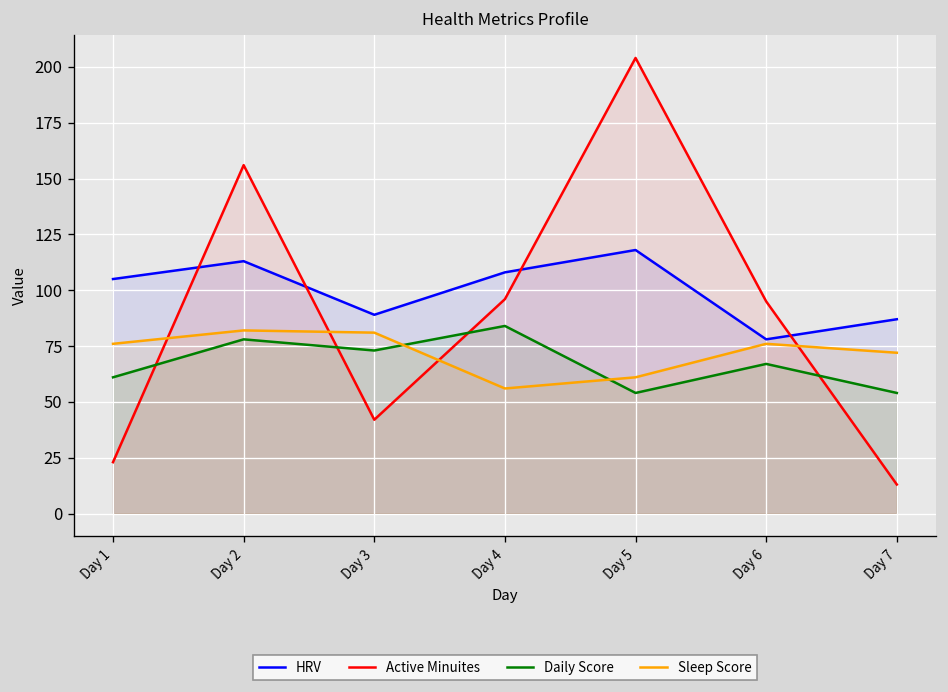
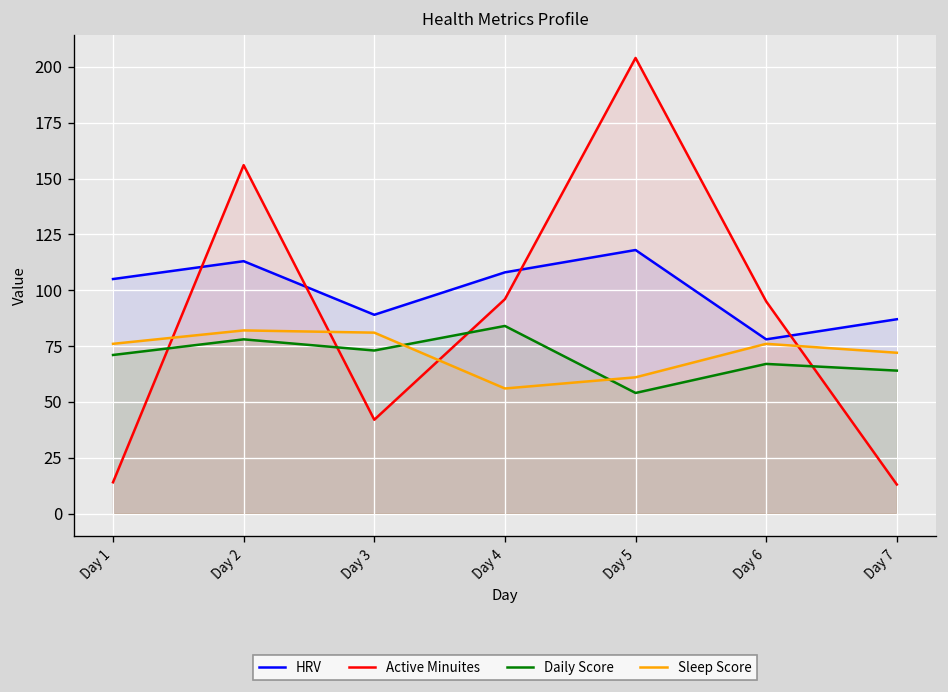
  {
    "HRV": {
      "Day 1": 105,
      "Day 2": 113,
      "Day 3": 89,
      "Day 4": 108,
      "Day 5": 118,
      "Day 6": 78,
      "Day 7": 87
    },
    "Active Minuites": {
-     "Day 1": 23,
+     "Day 1": 14,
      "Day 2": 156,
      "Day 3": 42,
      "Day 4": 96,
      "Day 5": 204,
      "Day 6": 95,
      "Day 7": 13
    },
    "Daily Score": {
-     "Day 1": 61,
+     "Day 1": 71,
      "Day 2": 78,
      "Day 3": 73,
      "Day 4": 84,
      "Day 5": 54,
      "Day 6": 67,
-     "Day 7": 54
+     "Day 7": 64
    },
    "Sleep Score": {
      "Day 1": 76,
      "Day 2": 82,
      "Day 3": 81,
      "Day 4": 56,
      "Day 5": 61,
      "Day 6": 76,
      "Day 7": 72
    }
  }
